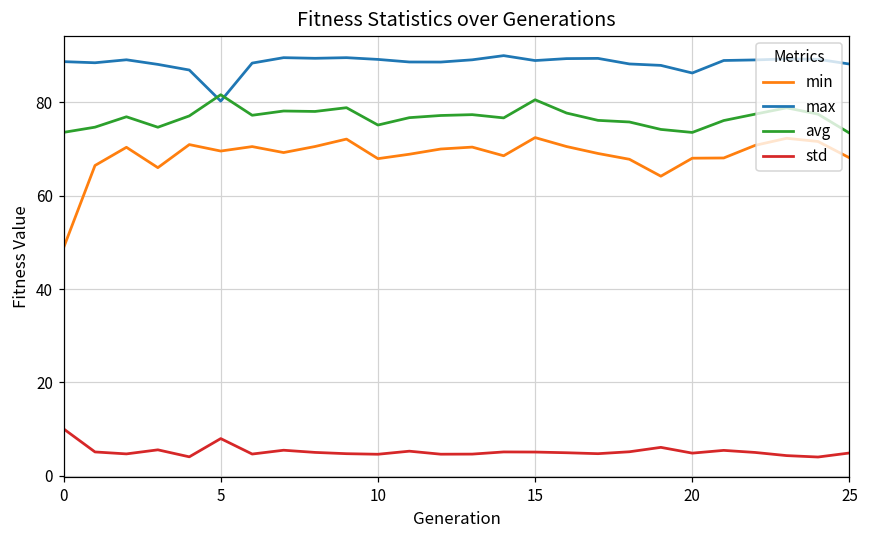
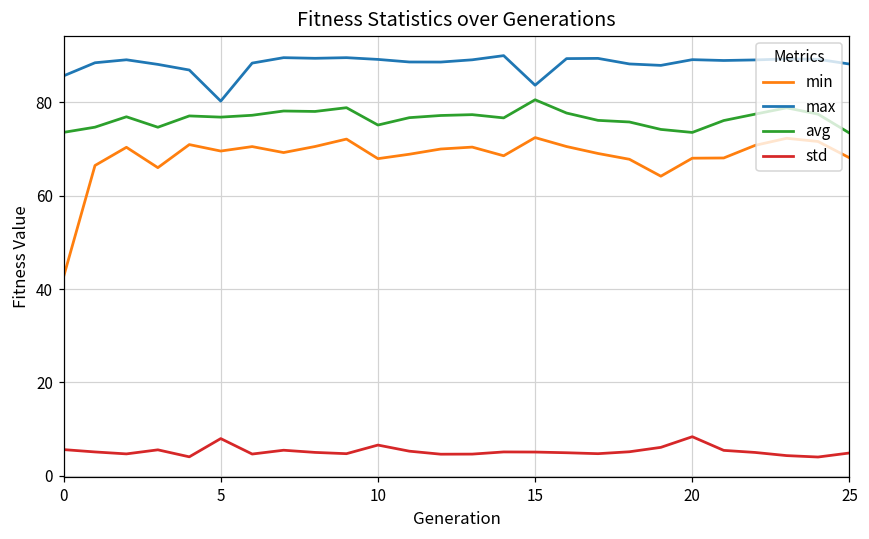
  {
    "min": {
-     "0": 49,
+     "0": 43,
      "5": 70,
      "10": 68,
      "15": 72,
      "20": 68,
      "25": 68
    },
    "max": {
-     "0": 89,
+     "0": 86,
      "5": 80,
      "10": 89,
-     "15": 89,
-     "20": 86,
+     "15": 84,
+     "20": 89,
      "25": 88
    },
    "avg": {
      "0": 74,
-     "5": 82,
+     "5": 77,
      "10": 75,
      "15": 81,
      "20": 74,
      "25": 73
    },
    "std": {
-     "0": 10,
+     "0": 6,
      "5": 8,
-     "10": 5,
+     "10": 7,
      "15": 5,
-     "20": 5,
+     "20": 8,
      "25": 5
    }
  }
